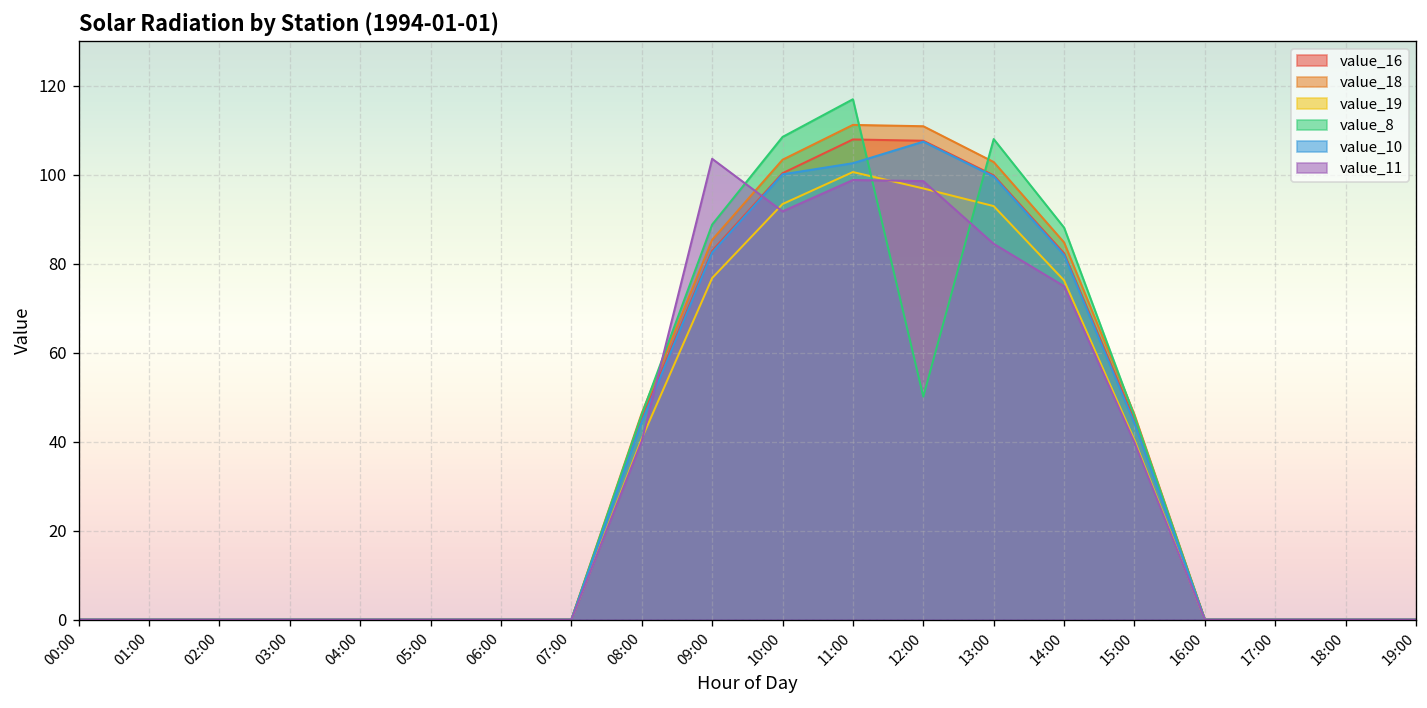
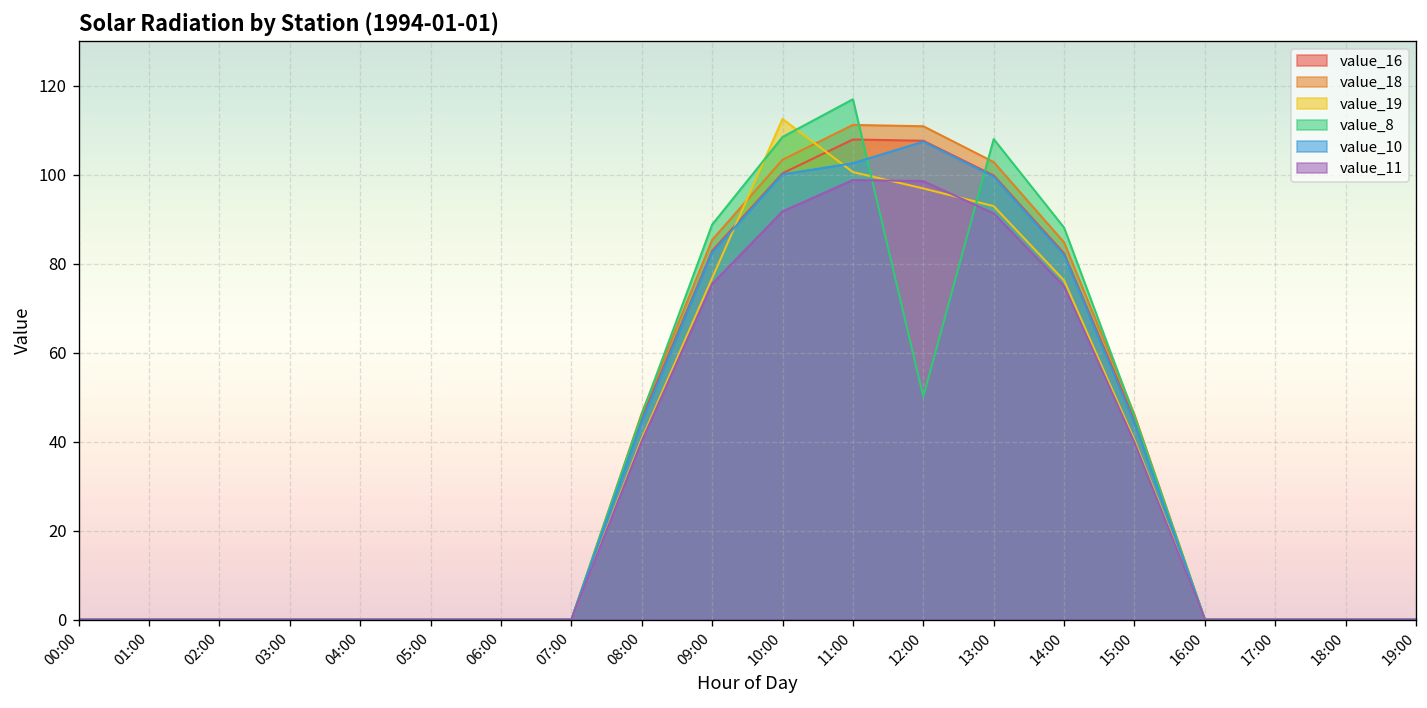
  {
    "value_19": {
      "09:00": 77,
-     "10:00": 93,
+     "10:00": 113,
      "11:00": 101,
      "12:00": 97,
      "13:00": 93,
      "14:00": 76
    },
    "value_8": {
      "09:00": 89,
      "10:00": 108,
      "11:00": 117,
      "12:00": 50,
      "13:00": 108,
      "14:00": 88
    },
    "value_10": {
      "08:00": 44,
      "11:00": 103,
      "15:00": 44
    },
    "value_11": {
-     "09:00": 104,
+     "09:00": 75,
      "10:00": 92,
      "11:00": 99,
      "12:00": 99,
-     "13:00": 84,
+     "13:00": 91,
      "14:00": 75
    }
  }
